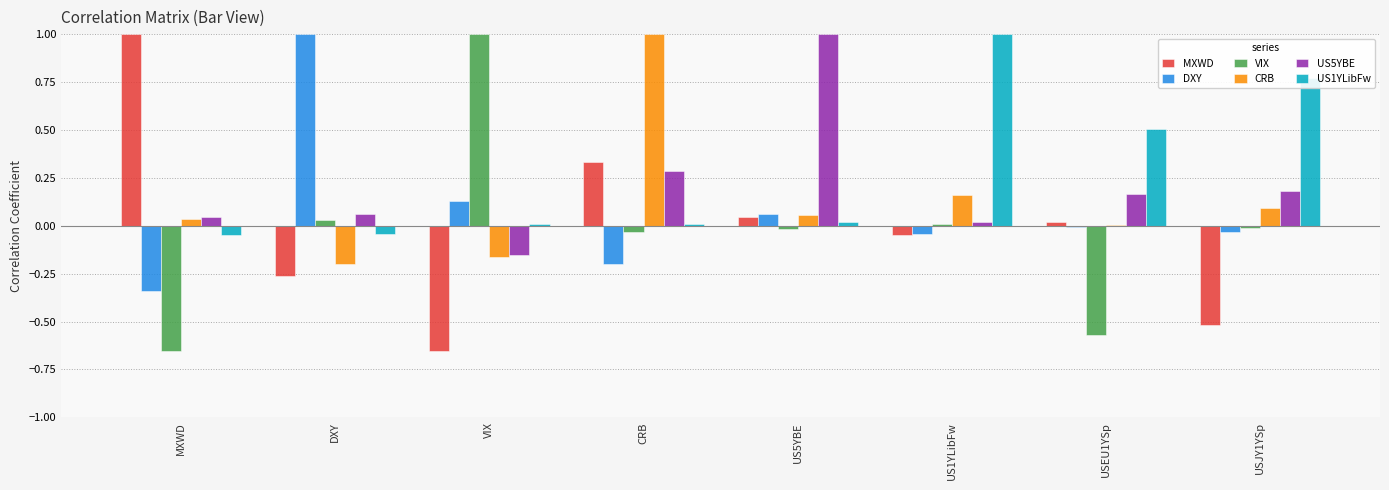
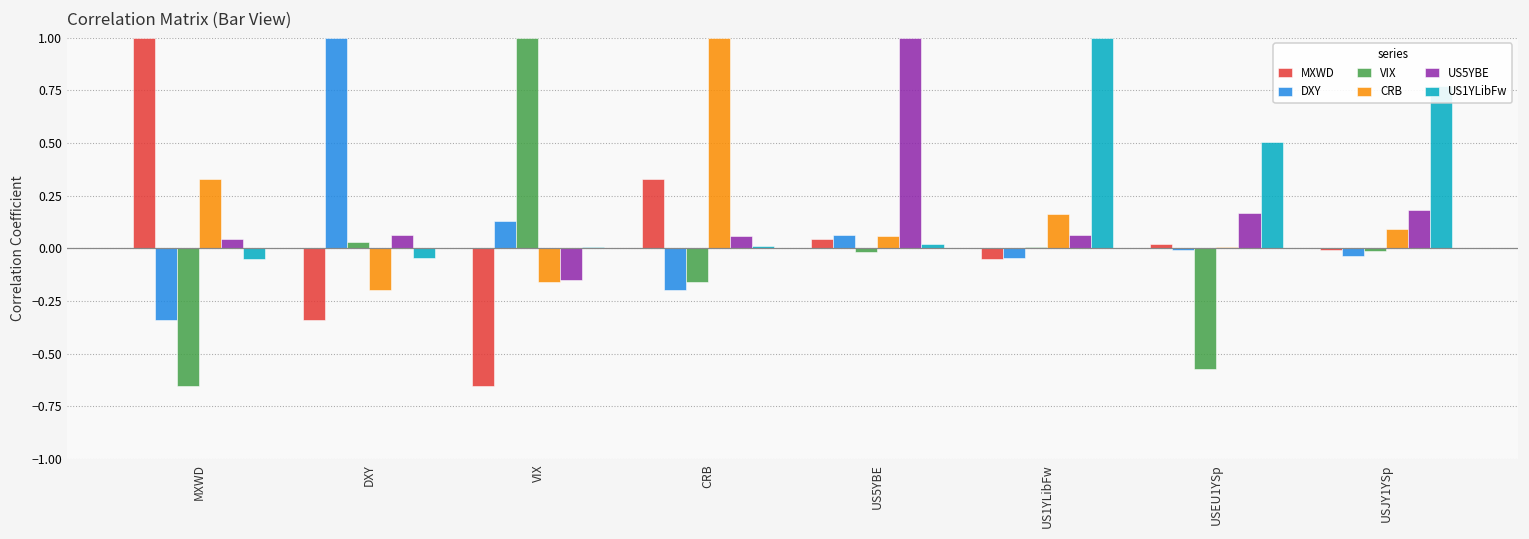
  {
    "MXWD": {
      "MXWD": 1.00,
-     "DXY": -0.26,
+     "DXY": -0.34,
      "VIX": -0.66,
      "CRB": 0.33,
      "US5YBE": 0.05,
      "US1YLibFw": -0.05,
      "USEU1YSp": 0.02,
-     "USJY1YSp": -0.52
+     "USJY1YSp": -0.01
    },
    "VIX": {
      "MXWD": -0.66,
      "DXY": 0.03,
      "VIX": 1.00,
-     "CRB": -0.03,
+     "CRB": -0.16,
      "US5YBE": -0.02,
      "USEU1YSp": -0.57
    },
    "CRB": {
-     "MXWD": 0.03,
+     "MXWD": 0.33,
      "DXY": -0.20,
      "VIX": -0.16,
      "CRB": 1.00,
      "US5YBE": 0.06,
      "US1YLibFw": 0.16,
      "USJY1YSp": 0.09
    },
    "US5YBE": {
      "MXWD": 0.05,
      "DXY": 0.06,
      "VIX": -0.15,
-     "CRB": 0.28,
+     "CRB": 0.06,
      "US5YBE": 1.00,
-     "US1YLibFw": 0.02,
+     "US1YLibFw": 0.06,
      "USEU1YSp": 0.17,
      "USJY1YSp": 0.18
    }
  }
